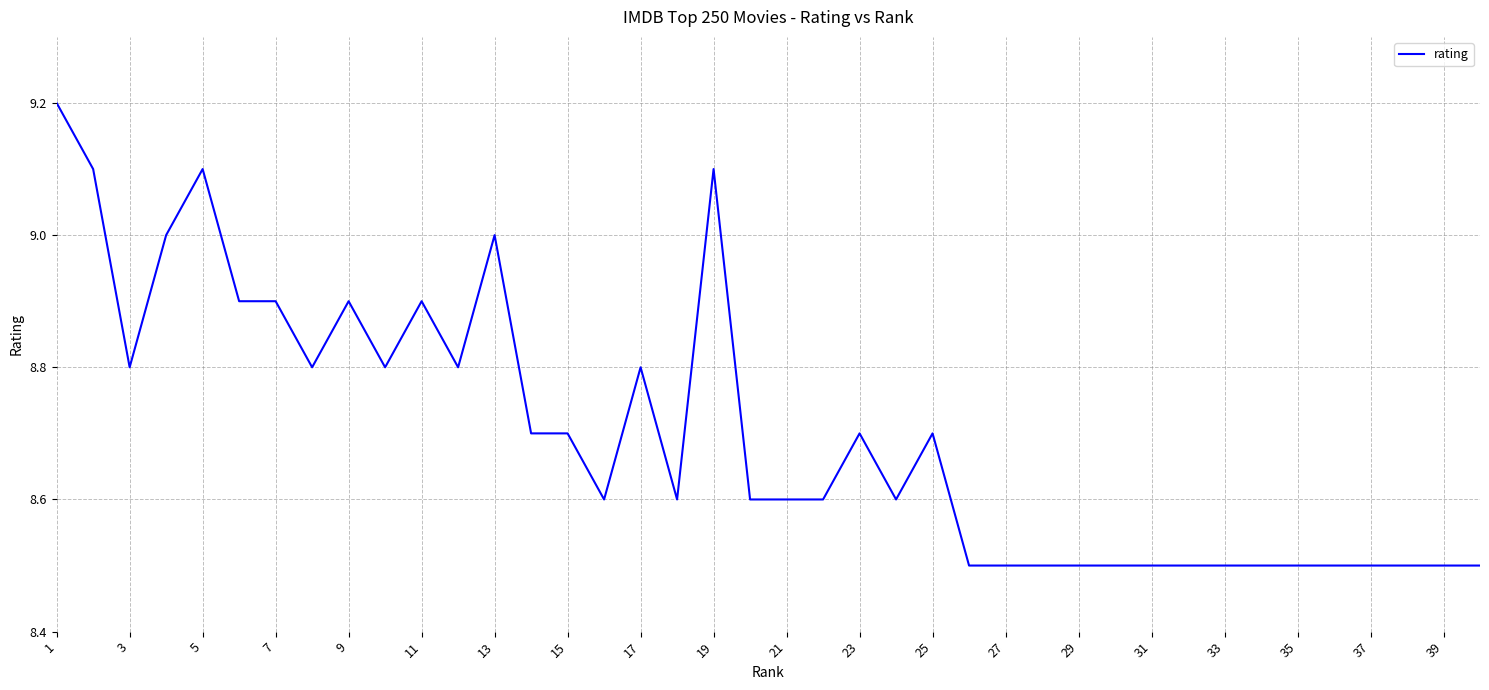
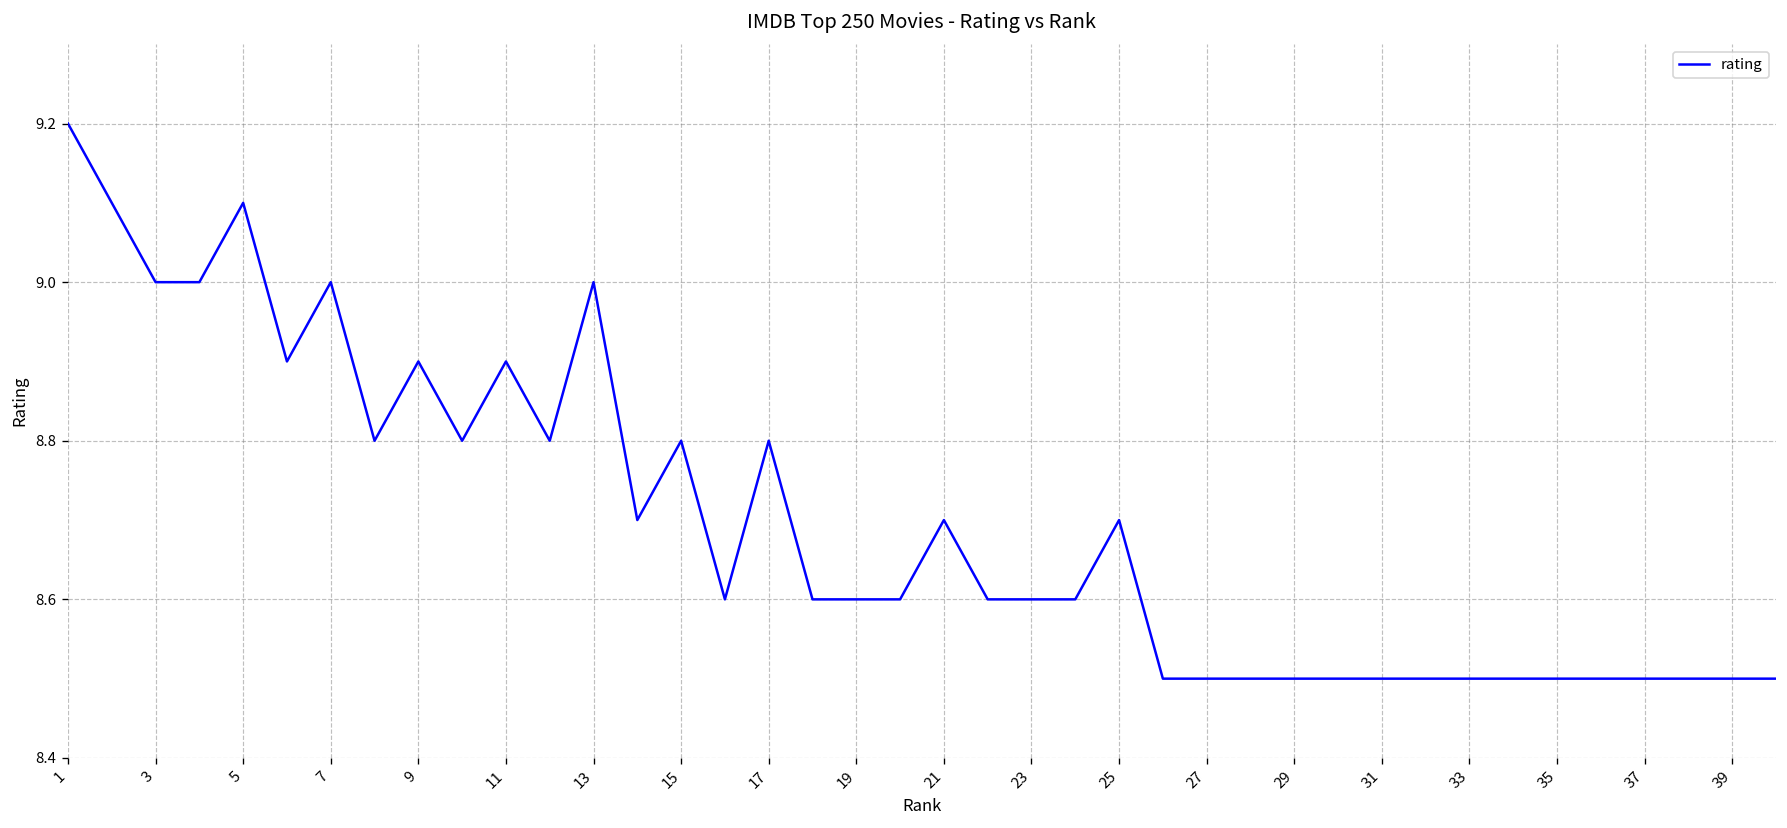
  {
    "1": 9.2,
-   "3": 8.8,
+   "3": 9.0,
    "5": 9.1,
-   "7": 8.9,
+   "7": 9.0,
    "9": 8.9,
    "11": 8.9,
    "13": 9.0,
-   "15": 8.7,
+   "15": 8.8,
    "17": 8.8,
-   "19": 9.1,
-   "21": 8.6,
-   "23": 8.7,
+   "19": 8.6,
+   "21": 8.7,
+   "23": 8.6,
    "25": 8.7,
    "27": 8.5,
    "29": 8.5,
    "31": 8.5,
    "33": 8.5,
    "35": 8.5,
    "37": 8.5,
    "39": 8.5
  }
